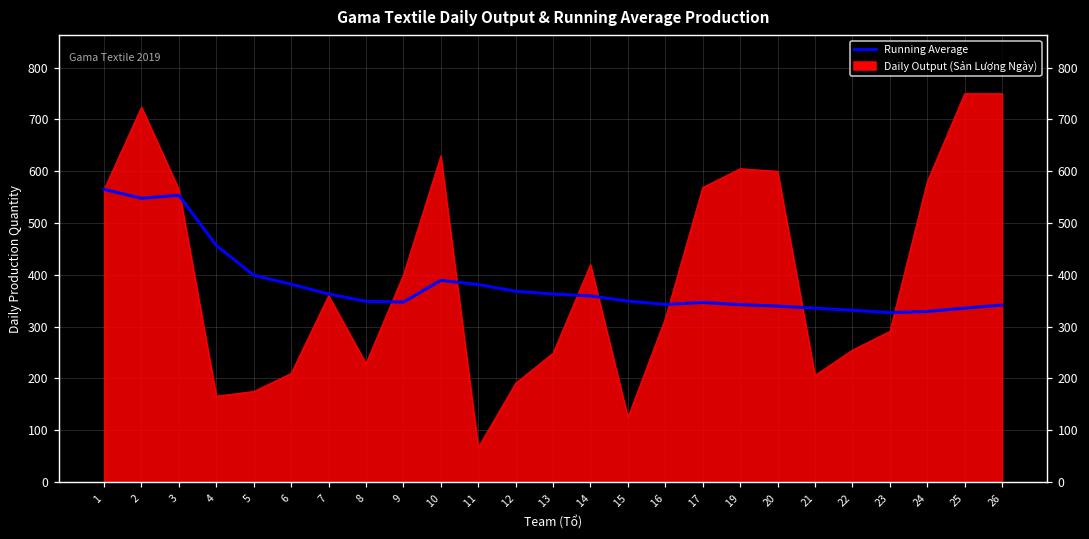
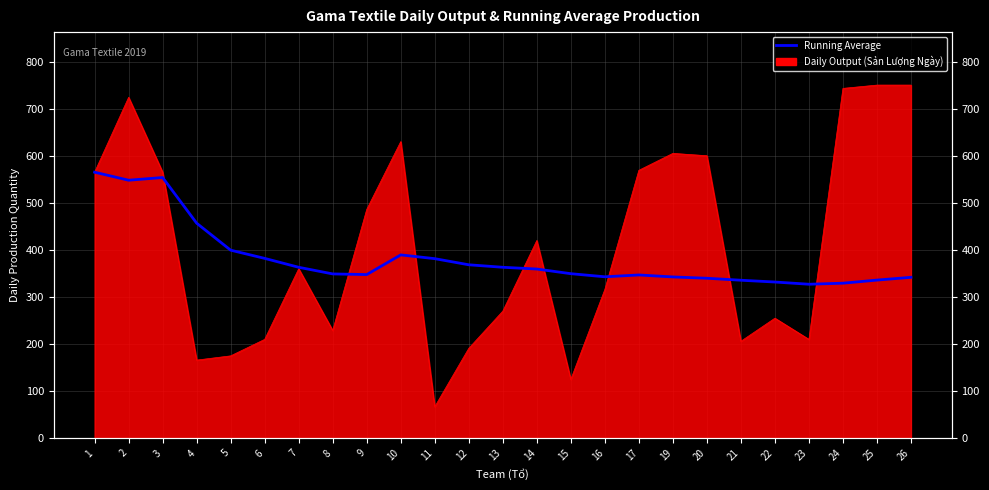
  {
    "Daily Output (Sản Lượng Ngày)": {
      "2": 720,
      "3": 570,
      "4": 170,
      "5": 180,
      "6": 210,
      "8": 230,
-     "9": 400,
+     "9": 490,
      "10": 630,
      "11": 70,
      "12": 190,
-     "13": 250,
+     "13": 270,
      "14": 420,
      "15": 130,
      "16": 320,
      "17": 570,
      "19": 610,
      "20": 600,
      "21": 210,
      "22": 260,
-     "23": 290,
-     "24": 580,
+     "23": 210,
+     "24": 740,
      "25": 750,
      "26": 750
    }
  }
